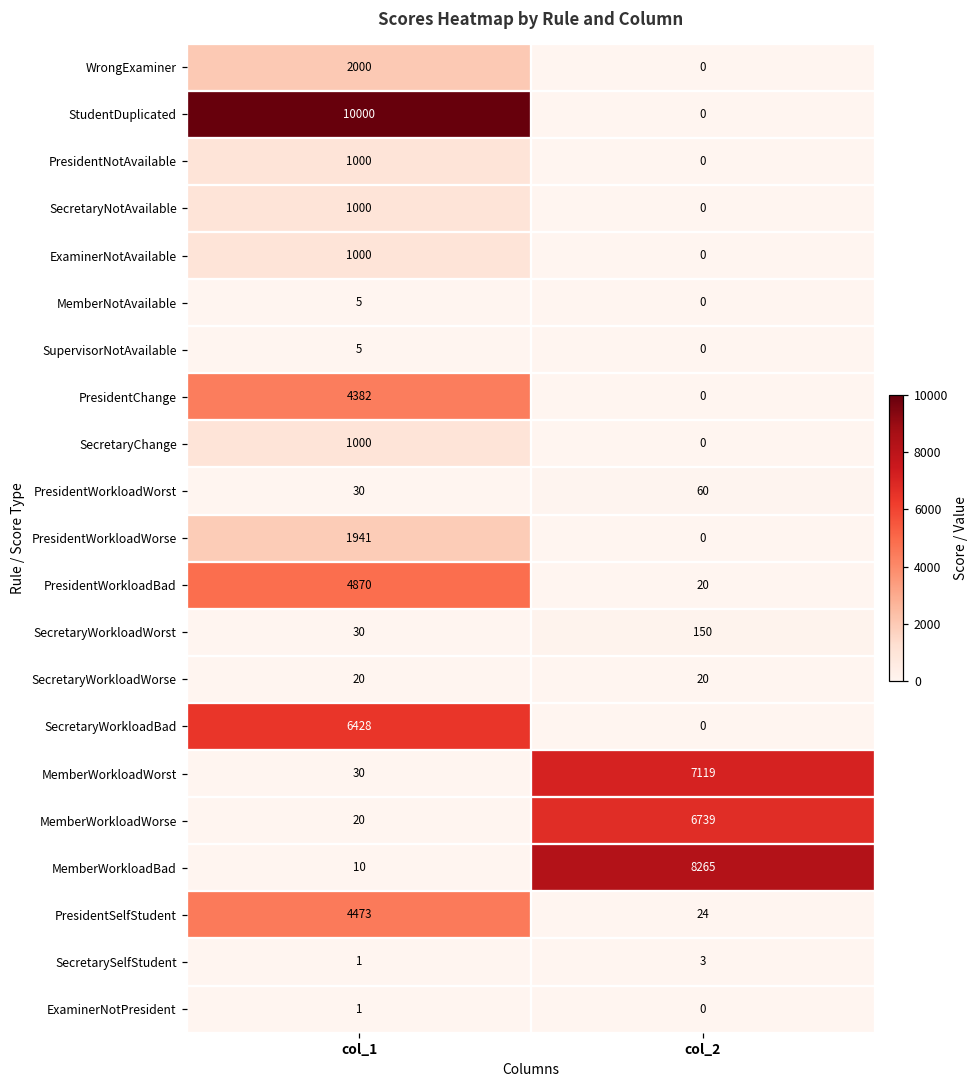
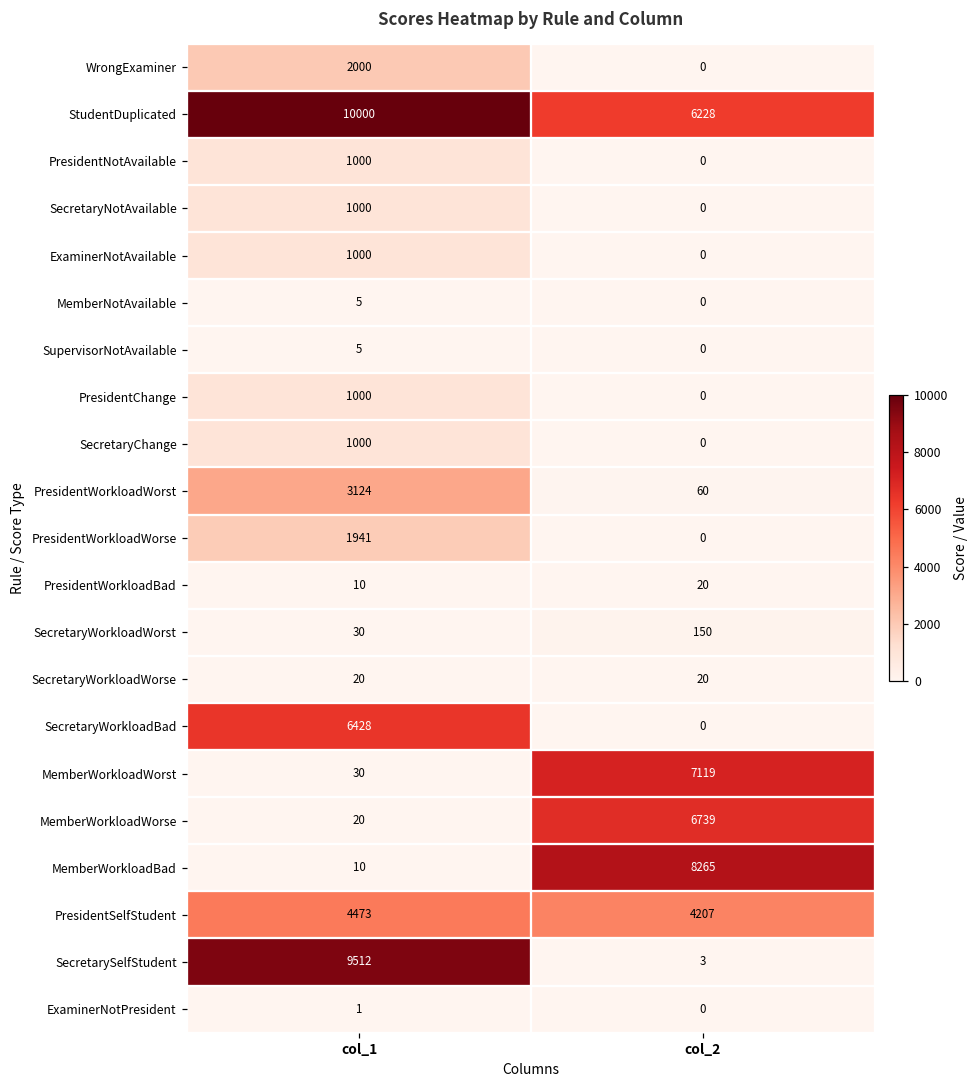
  {
    "WrongExaminer": {
      "col_1": 2000,
      "col_2": 0
    },
    "StudentDuplicated": {
      "col_1": 10000,
-     "col_2": 0
+     "col_2": 6228
    },
    "PresidentNotAvailable": {
      "col_1": 1000,
      "col_2": 0
    },
    "SecretaryNotAvailable": {
      "col_1": 1000,
      "col_2": 0
    },
    "ExaminerNotAvailable": {
      "col_1": 1000,
      "col_2": 0
    },
    "MemberNotAvailable": {
      "col_1": 5,
      "col_2": 0
    },
    "SupervisorNotAvailable": {
      "col_1": 5,
      "col_2": 0
    },
    "PresidentChange": {
-     "col_1": 4382,
+     "col_1": 1000,
      "col_2": 0
    },
    "SecretaryChange": {
      "col_1": 1000,
      "col_2": 0
    },
    "PresidentWorkloadWorst": {
-     "col_1": 30,
+     "col_1": 3124,
      "col_2": 60
    },
    "PresidentWorkloadWorse": {
      "col_1": 1941,
      "col_2": 0
    },
    "PresidentWorkloadBad": {
-     "col_1": 4870,
+     "col_1": 10,
      "col_2": 20
    },
    "SecretaryWorkloadWorst": {
      "col_1": 30,
      "col_2": 150
    },
    "SecretaryWorkloadWorse": {
      "col_1": 20,
      "col_2": 20
    },
    "SecretaryWorkloadBad": {
      "col_1": 6428,
      "col_2": 0
    },
    "MemberWorkloadWorst": {
      "col_1": 30,
      "col_2": 7119
    },
    "MemberWorkloadWorse": {
      "col_1": 20,
      "col_2": 6739
    },
    "MemberWorkloadBad": {
      "col_1": 10,
      "col_2": 8265
    },
    "PresidentSelfStudent": {
      "col_1": 4473,
-     "col_2": 24
+     "col_2": 4207
    },
    "SecretarySelfStudent": {
-     "col_1": 1,
+     "col_1": 9512,
      "col_2": 3
    },
    "ExaminerNotPresident": {
      "col_1": 1,
      "col_2": 0
    }
  }
